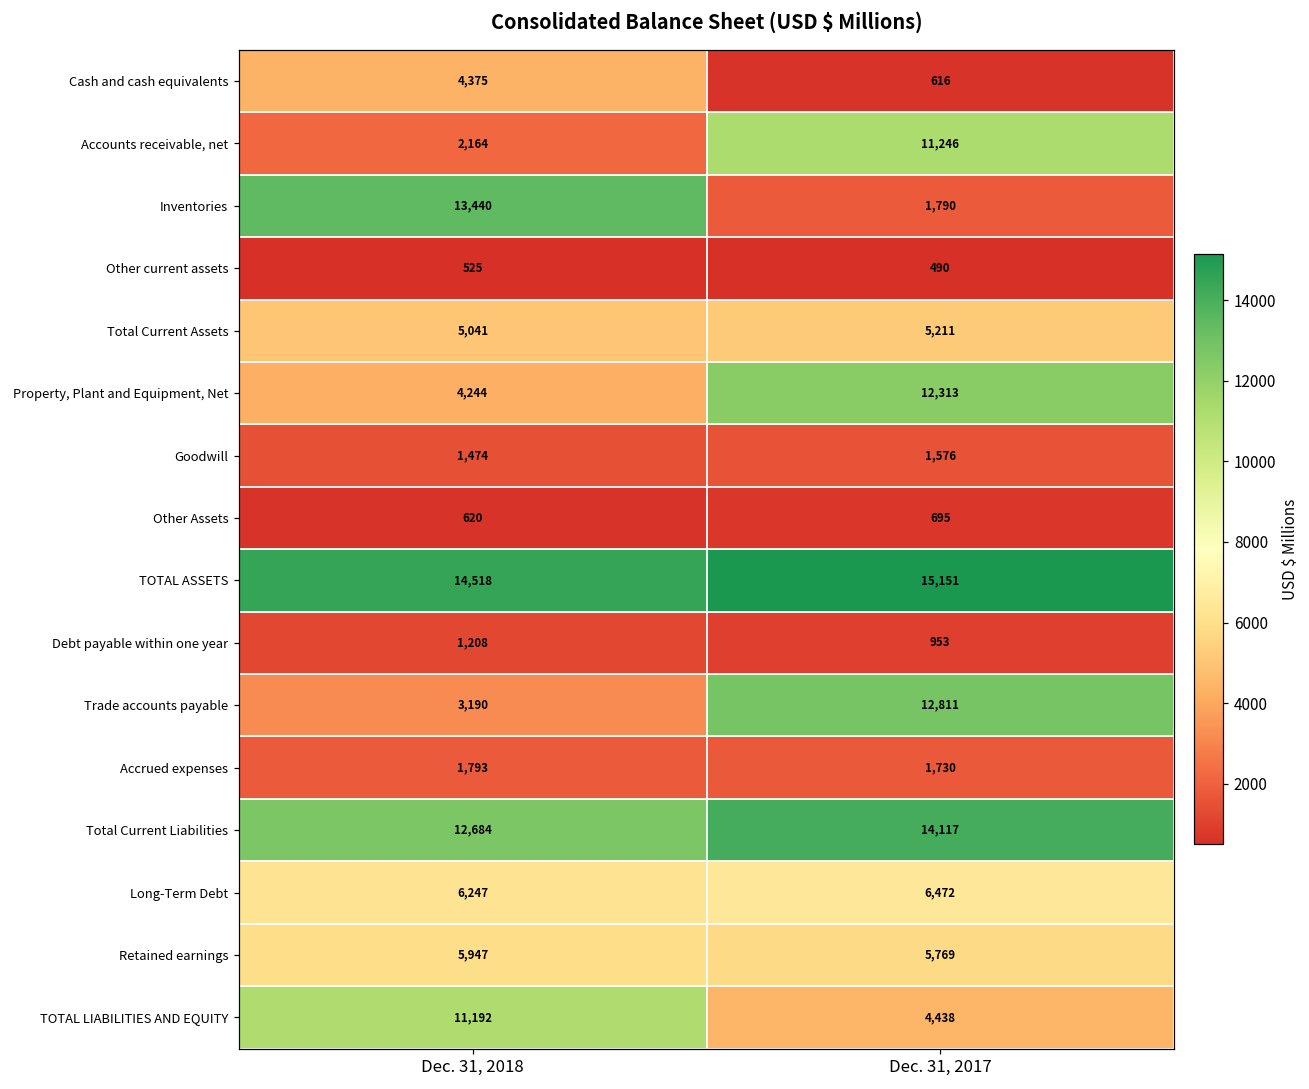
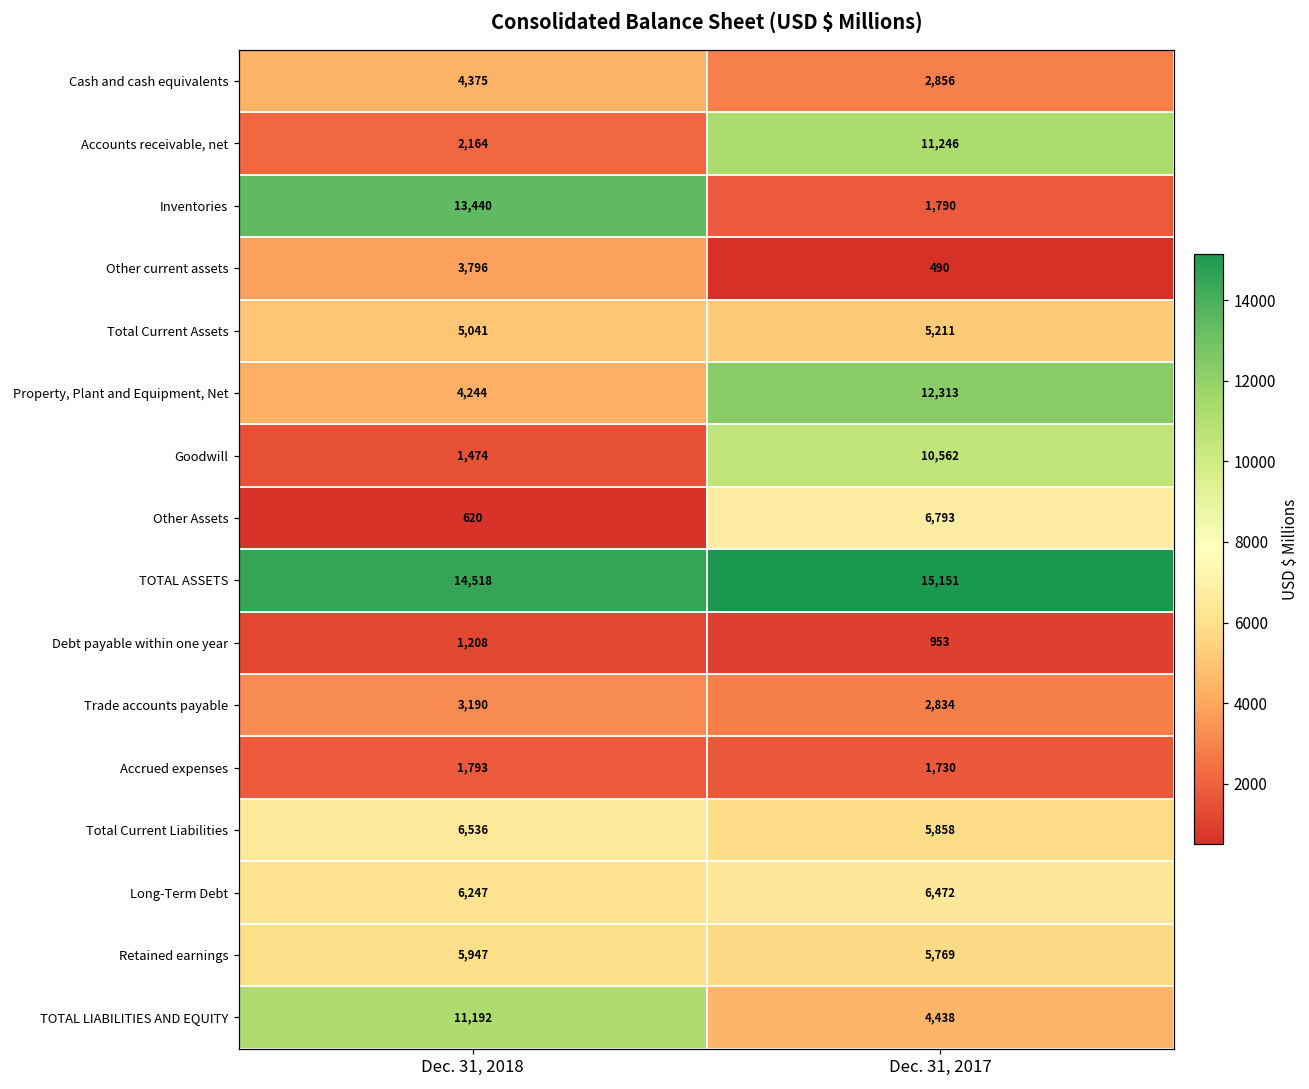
  {
    "Cash and cash equivalents": {
      "Dec. 31, 2018": "4,375",
-     "Dec. 31, 2017": "616"
+     "Dec. 31, 2017": "2,856"
    },
    "Accounts receivable, net": {
      "Dec. 31, 2018": "2,164",
      "Dec. 31, 2017": "11,246"
    },
    "Inventories": {
      "Dec. 31, 2018": "13,440",
      "Dec. 31, 2017": "1,790"
    },
    "Other current assets": {
-     "Dec. 31, 2018": "525",
+     "Dec. 31, 2018": "3,796",
      "Dec. 31, 2017": "490"
    },
    "Total Current Assets": {
      "Dec. 31, 2018": "5,041",
      "Dec. 31, 2017": "5,211"
    },
    "Property, Plant and Equipment, Net": {
      "Dec. 31, 2018": "4,244",
      "Dec. 31, 2017": "12,313"
    },
    "Goodwill": {
      "Dec. 31, 2018": "1,474",
-     "Dec. 31, 2017": "1,576"
+     "Dec. 31, 2017": "10,562"
    },
    "Other Assets": {
      "Dec. 31, 2018": "620",
-     "Dec. 31, 2017": "695"
+     "Dec. 31, 2017": "6,793"
    },
    "TOTAL ASSETS": {
      "Dec. 31, 2018": "14,518",
      "Dec. 31, 2017": "15,151"
    },
    "Debt payable within one year": {
      "Dec. 31, 2018": "1,208",
      "Dec. 31, 2017": "953"
    },
    "Trade accounts payable": {
      "Dec. 31, 2018": "3,190",
-     "Dec. 31, 2017": "12,811"
+     "Dec. 31, 2017": "2,834"
    },
    "Accrued expenses": {
      "Dec. 31, 2018": "1,793",
      "Dec. 31, 2017": "1,730"
    },
    "Total Current Liabilities": {
-     "Dec. 31, 2018": "12,684",
-     "Dec. 31, 2017": "14,117"
+     "Dec. 31, 2018": "6,536",
+     "Dec. 31, 2017": "5,858"
    },
    "Long-Term Debt": {
      "Dec. 31, 2018": "6,247",
      "Dec. 31, 2017": "6,472"
    },
    "Retained earnings": {
      "Dec. 31, 2018": "5,947",
      "Dec. 31, 2017": "5,769"
    },
    "TOTAL LIABILITIES AND EQUITY": {
      "Dec. 31, 2018": "11,192",
      "Dec. 31, 2017": "4,438"
    }
  }
